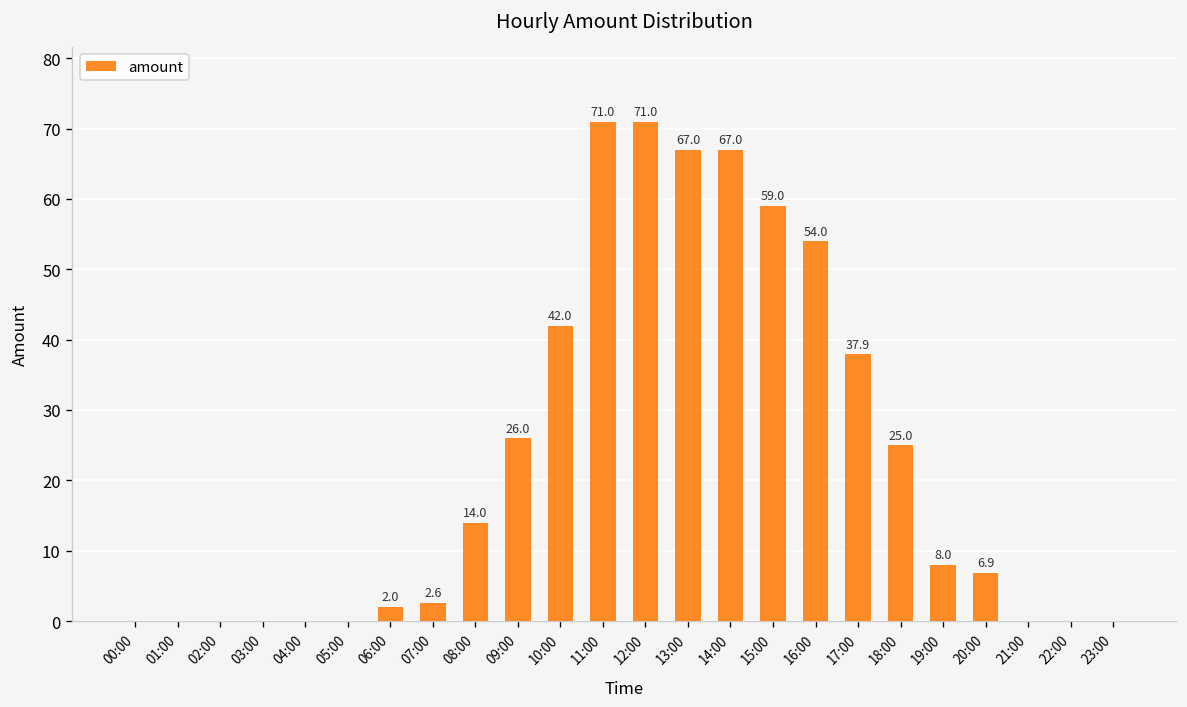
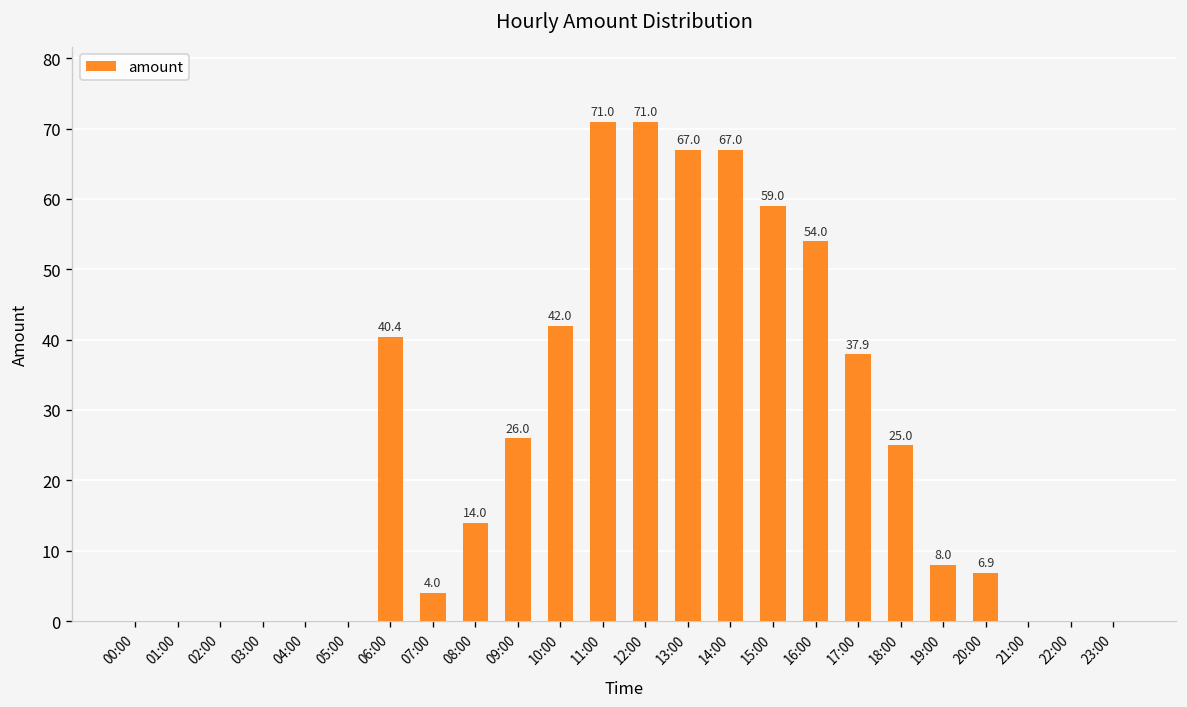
  {
-   "06:00": 2.0,
-   "07:00": 2.6,
+   "06:00": 40.4,
+   "07:00": 4.0,
    "08:00": 14.0,
    "09:00": 26.0,
    "10:00": 42.0,
    "11:00": 71.0,
    "12:00": 71.0,
    "13:00": 67.0,
    "14:00": 67.0,
    "15:00": 59.0,
    "16:00": 54.0,
    "17:00": 37.9,
    "18:00": 25.0,
    "19:00": 8.0,
    "20:00": 6.9
  }
